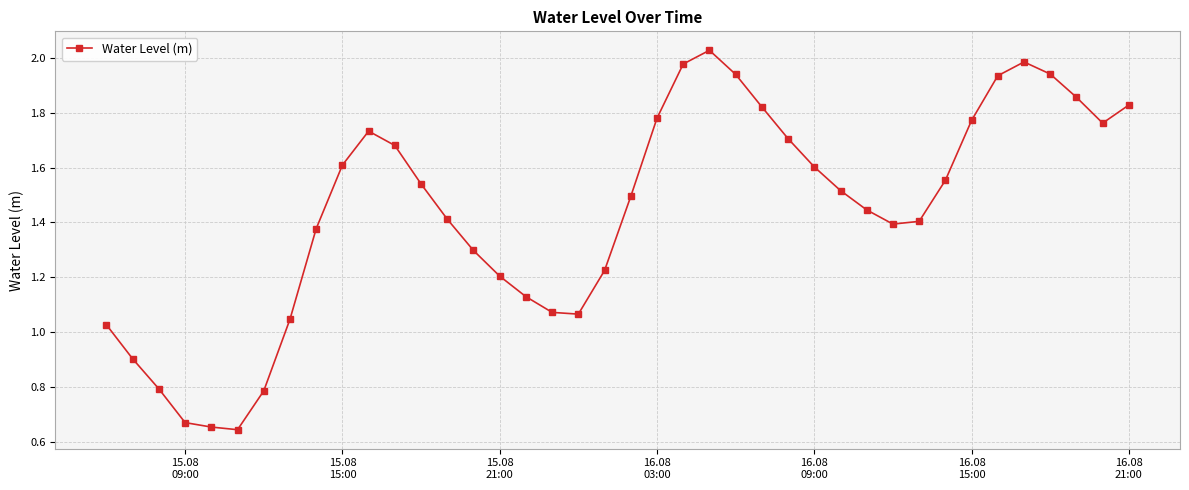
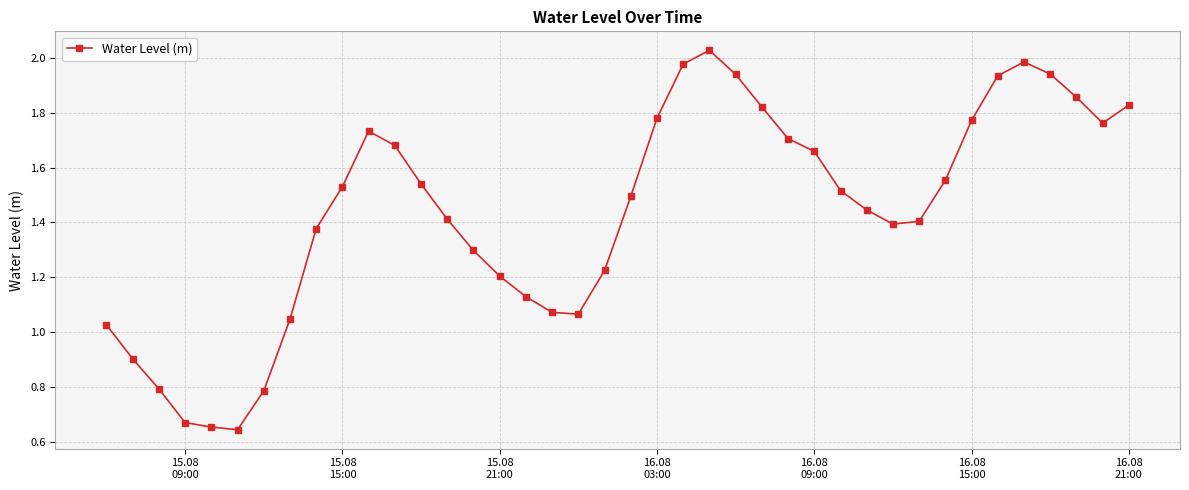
  {
    "15.08 09:00": 0.67,
-   "15.08 15:00": 1.61,
+   "15.08 15:00": 1.53,
    "15.08 21:00": 1.20,
    "16.08 03:00": 1.78,
-   "16.08 09:00": 1.60,
+   "16.08 09:00": 1.66,
    "16.08 15:00": 1.77,
    "16.08 21:00": 1.83
  }
